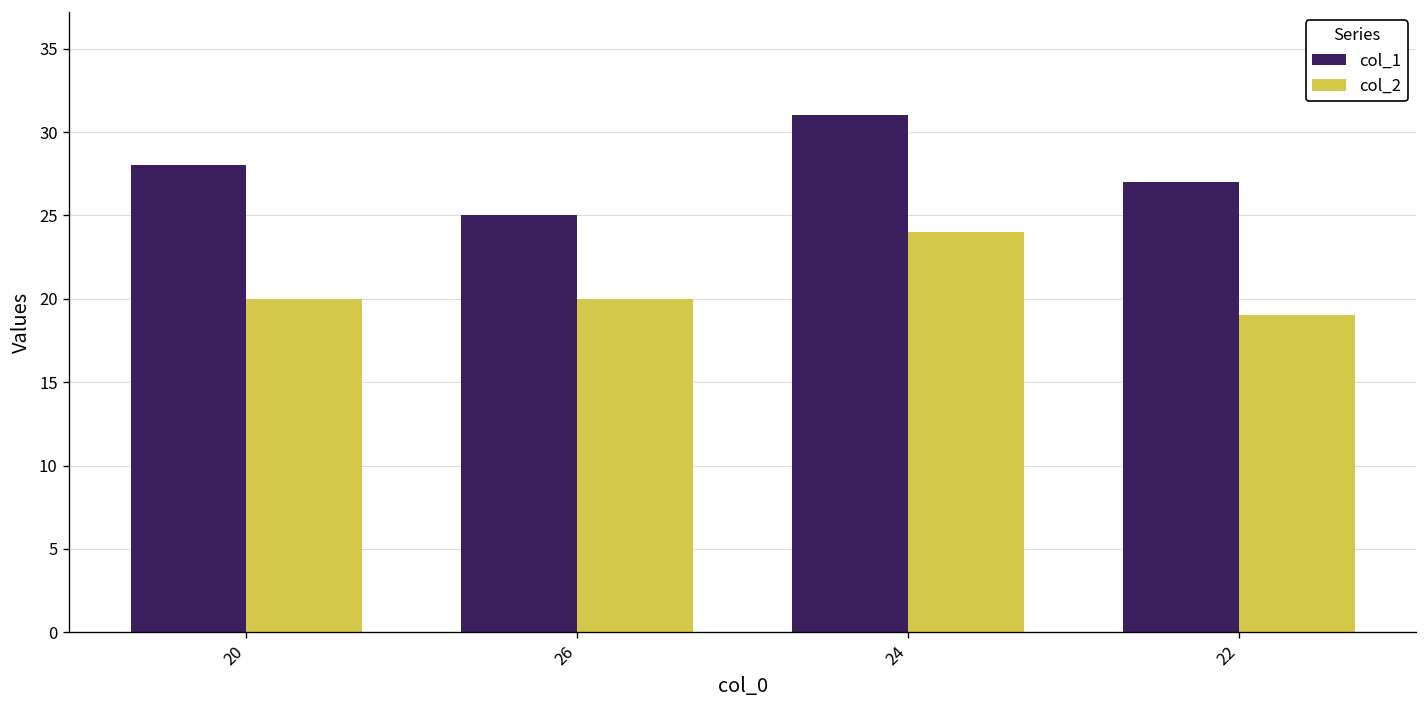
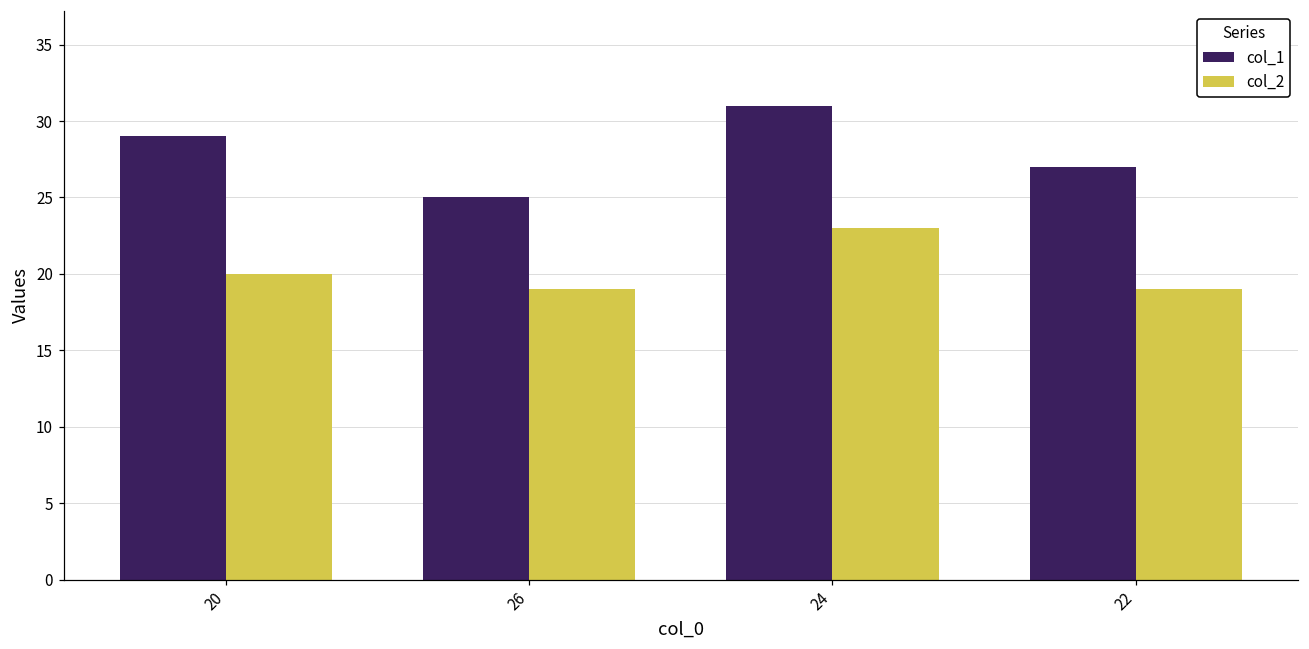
  {
    "col_1": {
-     "20": 28,
+     "20": 29,
      "26": 25,
      "24": 31,
      "22": 27
    },
    "col_2": {
      "20": 20,
-     "26": 20,
-     "24": 24,
+     "26": 19,
+     "24": 23,
      "22": 19
    }
  }
